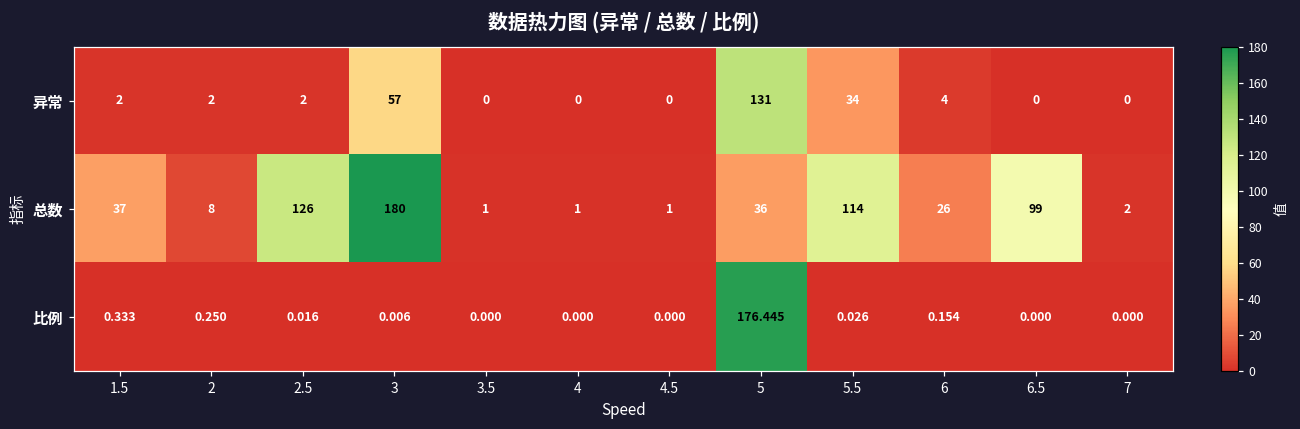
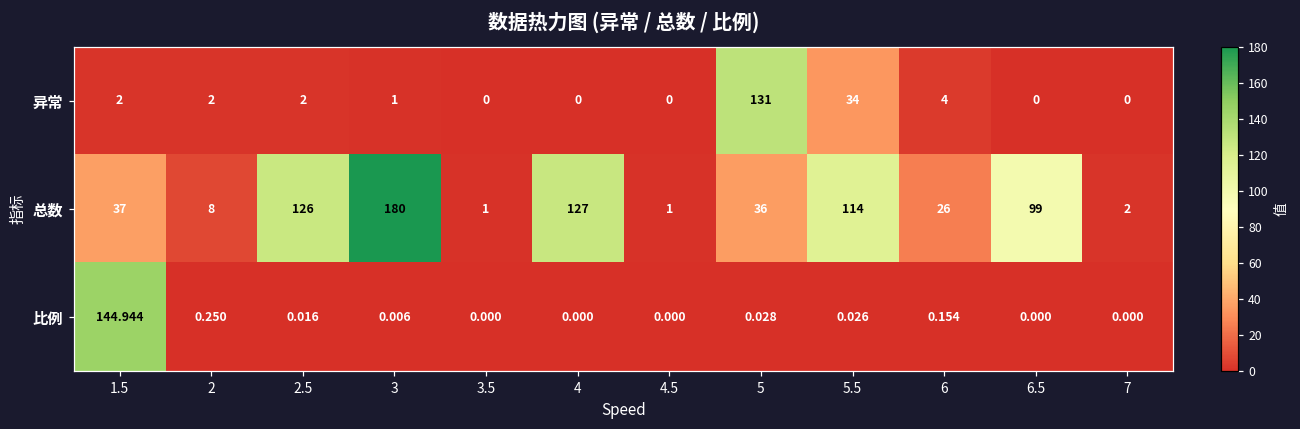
  {
    "异常": {
      "1.5": 2,
      "2": 2,
      "2.5": 2,
-     "3": 57,
+     "3": 1,
      "3.5": 0,
      "4": 0,
      "4.5": 0,
      "5": 131,
      "5.5": 34,
      "6": 4,
      "6.5": 0,
      "7": 0
    },
    "总数": {
      "1.5": 37,
      "2": 8,
      "2.5": 126,
      "3": 180,
      "3.5": 1,
-     "4": 1,
+     "4": 127,
      "4.5": 1,
      "5": 36,
      "5.5": 114,
      "6": 26,
      "6.5": 99,
      "7": 2
    },
    "比例": {
-     "1.5": 0.333,
+     "1.5": 144.944,
      "2": 0.250,
      "2.5": 0.016,
      "3": 0.006,
      "3.5": 0.000,
      "4": 0.000,
      "4.5": 0.000,
-     "5": 176.445,
+     "5": 0.028,
      "5.5": 0.026,
      "6": 0.154,
      "6.5": 0.000,
      "7": 0.000
    }
  }
